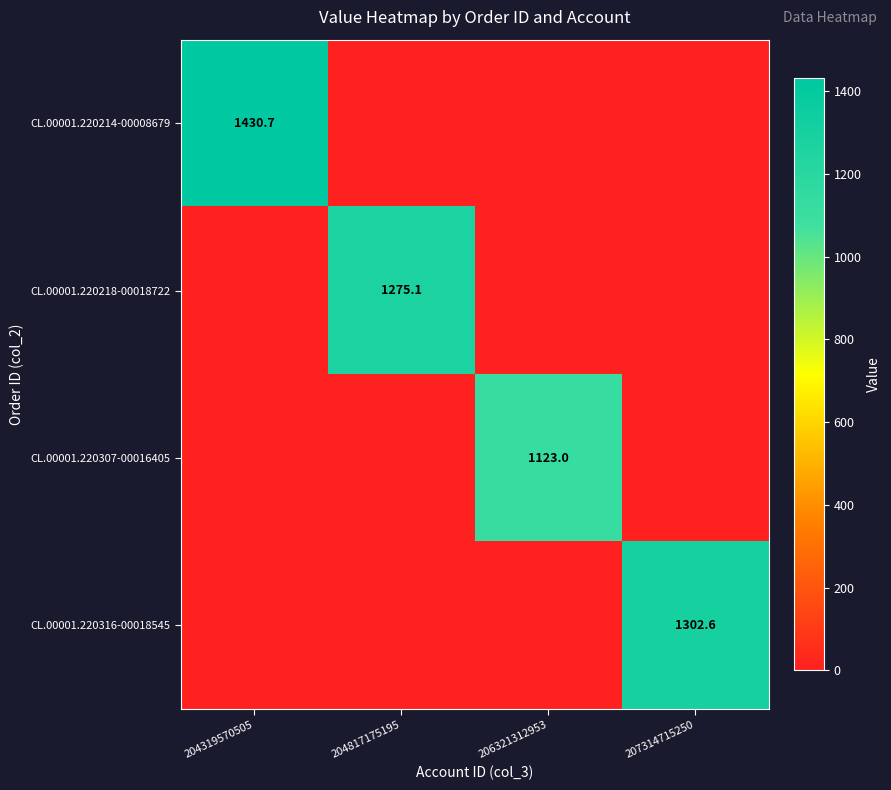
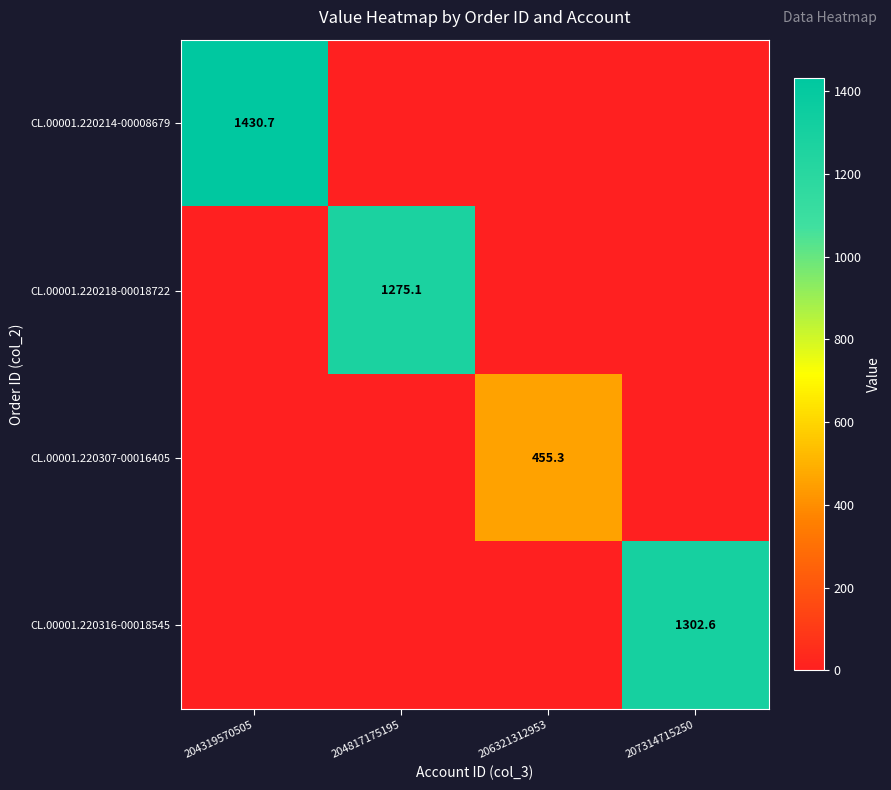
  {
    "CL.00001.220214-00008679": {
      "204319570505": 1430.7
    },
    "CL.00001.220218-00018722": {
      "204817175195": 1275.1
    },
    "CL.00001.220307-00016405": {
-     "206321312953": 1123.0
+     "206321312953": 455.3
    },
    "CL.00001.220316-00018545": {
      "207314715250": 1302.6
    }
  }
